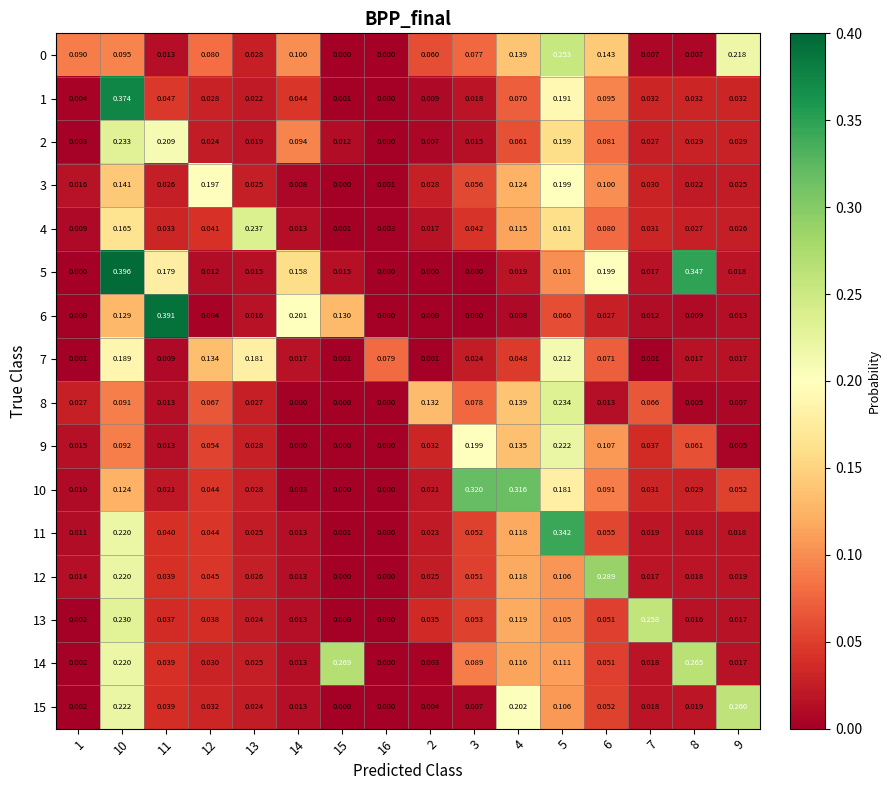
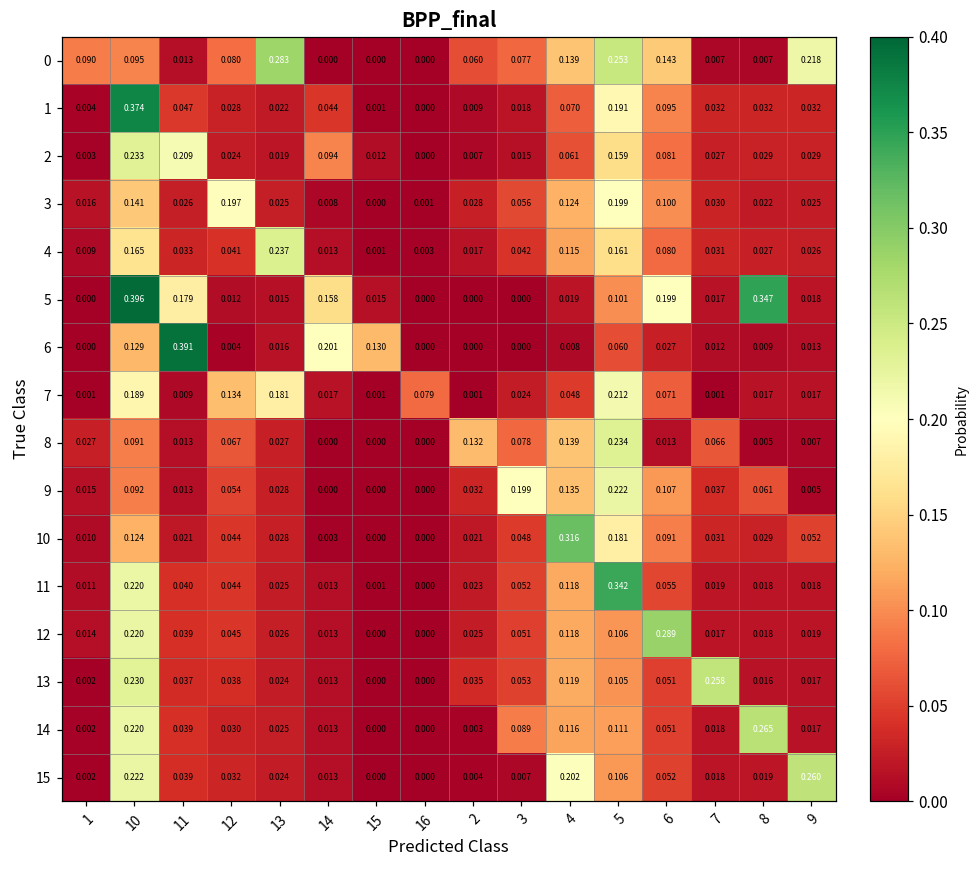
  {
    "0": {
      "1": 0.090,
      "10": 0.095,
      "11": 0.013,
      "12": 0.080,
-     "13": 0.028,
-     "14": 0.100,
+     "13": 0.283,
+     "14": 0.000,
      "15": 0.000,
      "16": 0.000,
      "2": 0.060,
      "3": 0.077,
      "4": 0.139,
      "5": 0.253,
      "6": 0.143,
      "7": 0.007,
      "8": 0.007,
      "9": 0.218
    },
    "10": {
      "1": 0.010,
      "10": 0.124,
      "11": 0.021,
      "12": 0.044,
      "13": 0.028,
      "14": 0.003,
      "15": 0.000,
      "16": 0.000,
      "2": 0.021,
-     "3": 0.320,
+     "3": 0.048,
      "4": 0.316,
      "5": 0.181,
      "6": 0.091,
      "7": 0.031,
      "8": 0.029,
      "9": 0.052
    },
    "14": {
      "1": 0.002,
      "10": 0.220,
      "11": 0.039,
      "12": 0.030,
      "13": 0.025,
      "14": 0.013,
-     "15": 0.269,
+     "15": 0.000,
      "16": 0.000,
      "2": 0.003,
      "3": 0.089,
      "4": 0.116,
      "5": 0.111,
      "6": 0.051,
      "7": 0.018,
      "8": 0.265,
      "9": 0.017
    }
  }
